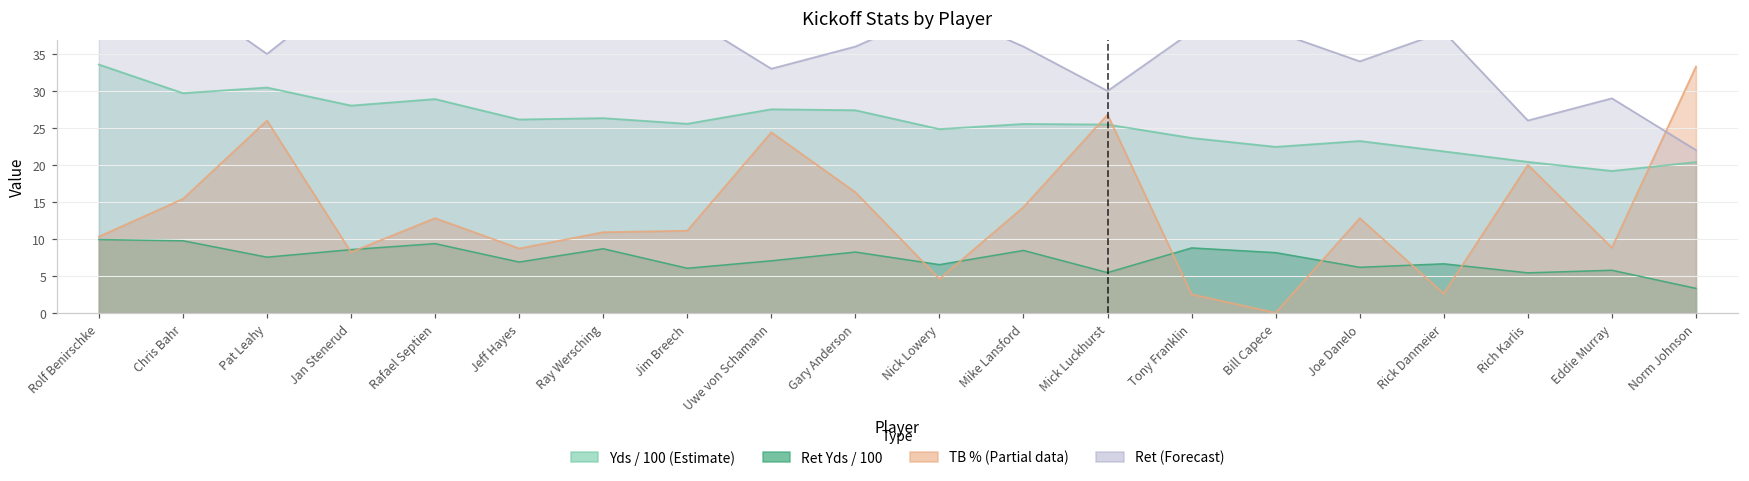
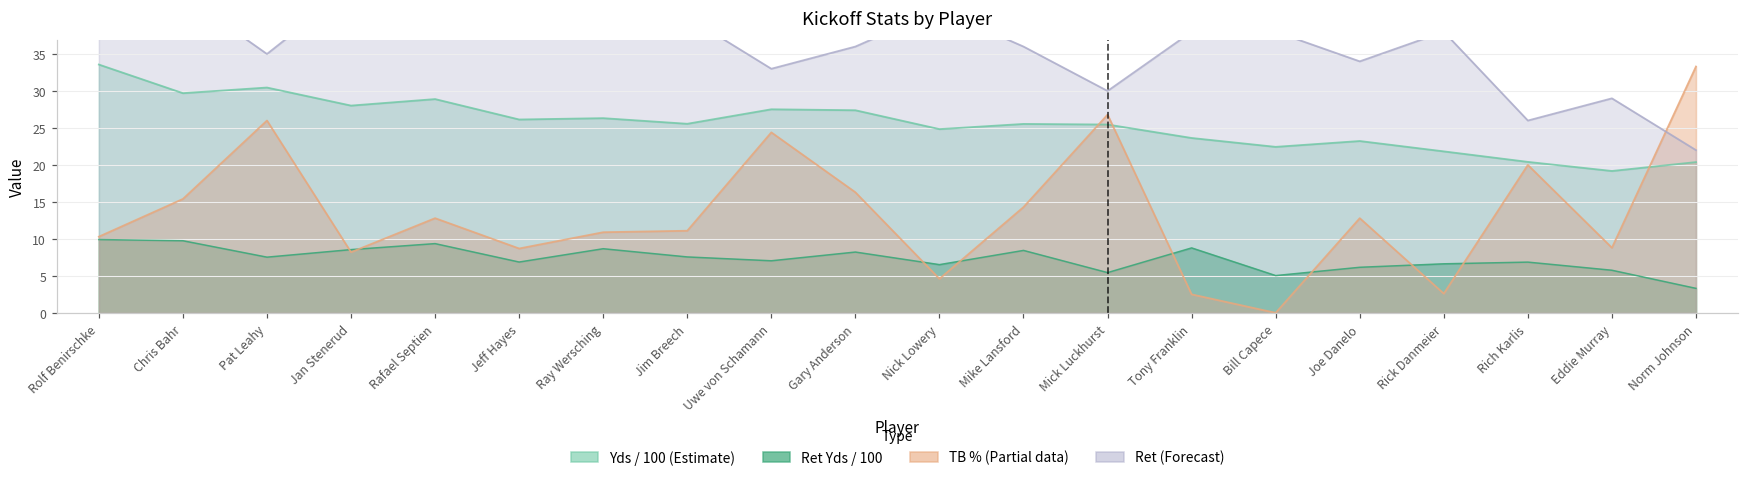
  {
    "Ret Yds / 100": {
      "Rolf Benirschke": 10,
      "Chris Bahr": 10,
      "Pat Leahy": 8,
      "Rafael Septien": 9,
      "Jeff Hayes": 7,
      "Ray Wersching": 9,
-     "Jim Breech": 6,
+     "Jim Breech": 8,
      "Uwe von Schamann": 7,
      "Gary Anderson": 8,
      "Nick Lowery": 7,
      "Mike Lansford": 8,
      "Mick Luckhurst": 5,
      "Tony Franklin": 9,
-     "Bill Capece": 8,
+     "Bill Capece": 5,
      "Joe Danelo": 6,
      "Rick Danmeier": 7,
-     "Rich Karlis": 5,
+     "Rich Karlis": 7,
      "Eddie Murray": 6,
      "Norm Johnson": 3
    }
  }
